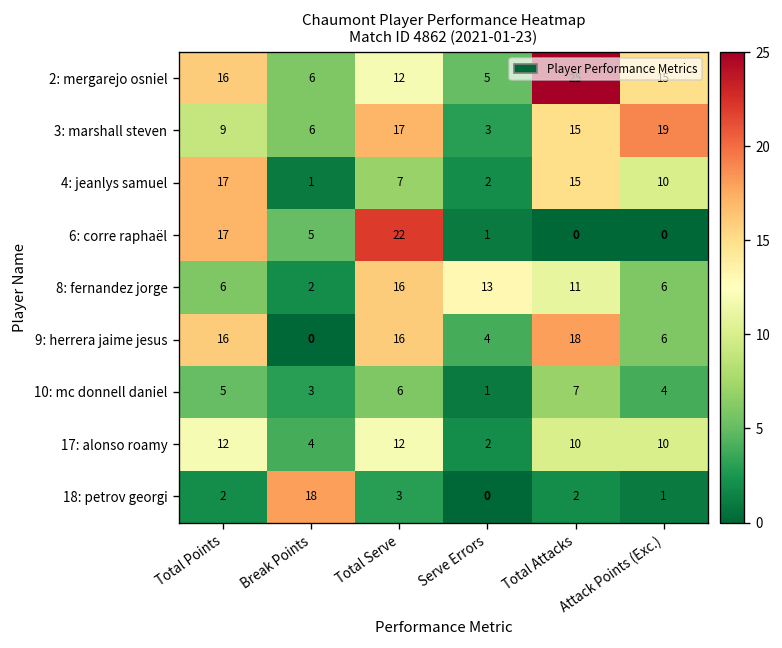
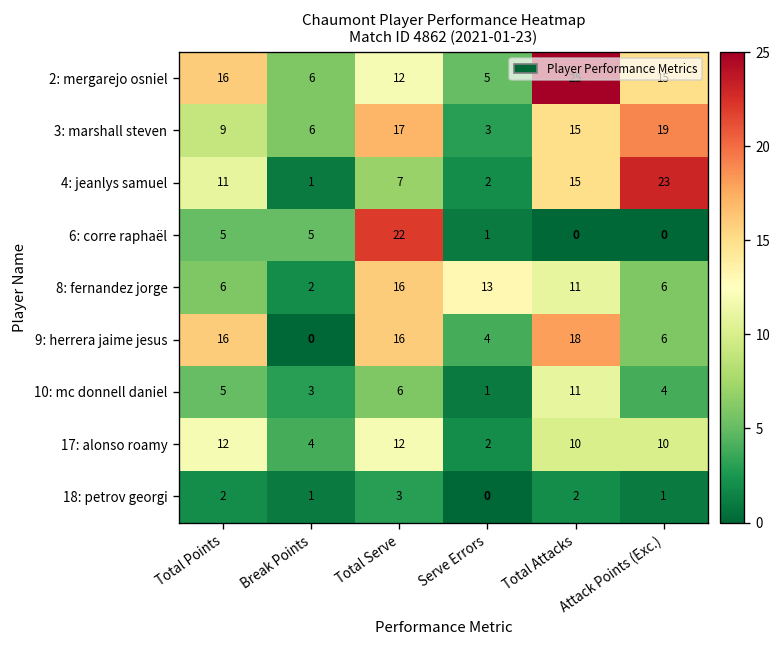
  {
    "2: mergarejo osniel": {
      "Total Points": 16,
      "Break Points": 6,
      "Total Serve": 12,
      "Serve Errors": 5
    },
    "3: marshall steven": {
      "Total Points": 9,
      "Break Points": 6,
      "Total Serve": 17,
      "Serve Errors": 3,
      "Total Attacks": 15,
      "Attack Points (Exc.)": 19
    },
    "4: jeanlys samuel": {
-     "Total Points": 17,
+     "Total Points": 11,
      "Break Points": 1,
      "Total Serve": 7,
      "Serve Errors": 2,
      "Total Attacks": 15,
-     "Attack Points (Exc.)": 10
+     "Attack Points (Exc.)": 23
    },
    "6: corre raphaël": {
-     "Total Points": 17,
+     "Total Points": 5,
      "Break Points": 5,
      "Total Serve": 22,
      "Serve Errors": 1,
      "Total Attacks": 0,
      "Attack Points (Exc.)": 0
    },
    "8: fernandez jorge": {
      "Total Points": 6,
      "Break Points": 2,
      "Total Serve": 16,
      "Serve Errors": 13,
      "Total Attacks": 11,
      "Attack Points (Exc.)": 6
    },
    "9: herrera jaime jesus": {
      "Total Points": 16,
      "Break Points": 0,
      "Total Serve": 16,
      "Serve Errors": 4,
      "Total Attacks": 18,
      "Attack Points (Exc.)": 6
    },
    "10: mc donnell daniel": {
      "Total Points": 5,
      "Break Points": 3,
      "Total Serve": 6,
      "Serve Errors": 1,
-     "Total Attacks": 7,
+     "Total Attacks": 11,
      "Attack Points (Exc.)": 4
    },
    "17: alonso roamy": {
      "Total Points": 12,
      "Break Points": 4,
      "Total Serve": 12,
      "Serve Errors": 2,
      "Total Attacks": 10,
      "Attack Points (Exc.)": 10
    },
    "18: petrov georgi": {
      "Total Points": 2,
-     "Break Points": 18,
+     "Break Points": 1,
      "Total Serve": 3,
      "Serve Errors": 0,
      "Total Attacks": 2,
      "Attack Points (Exc.)": 1
    }
  }
